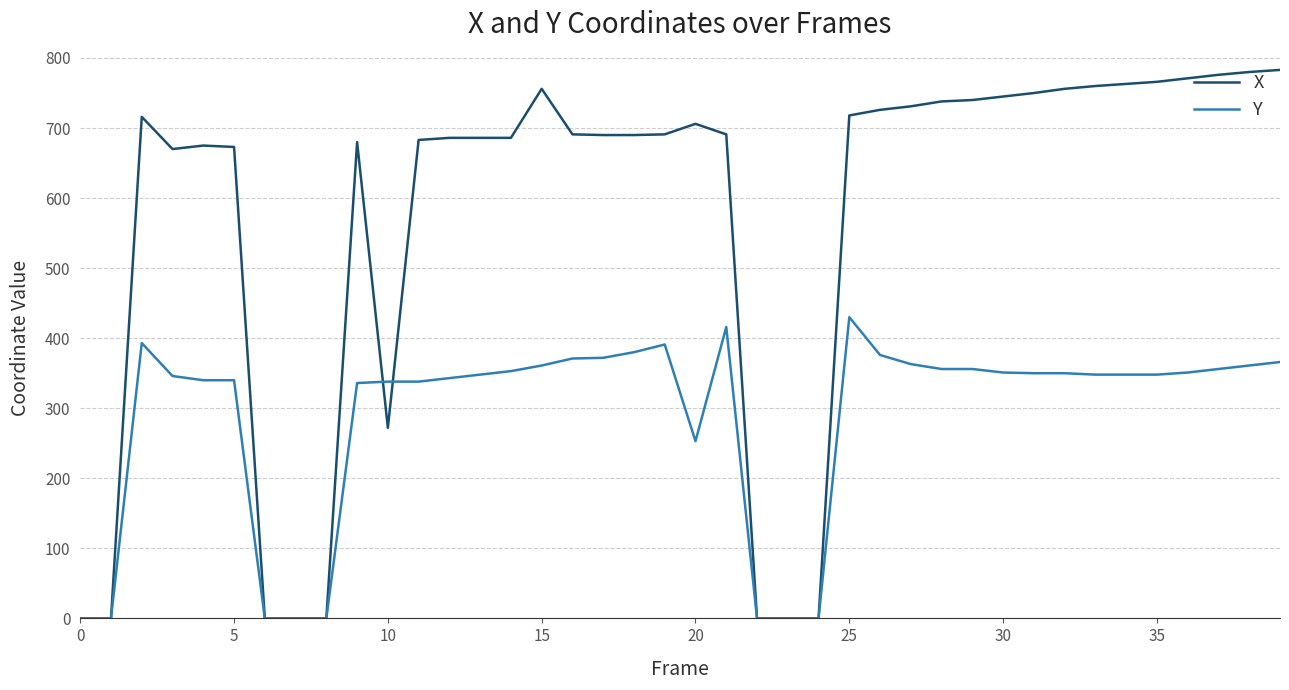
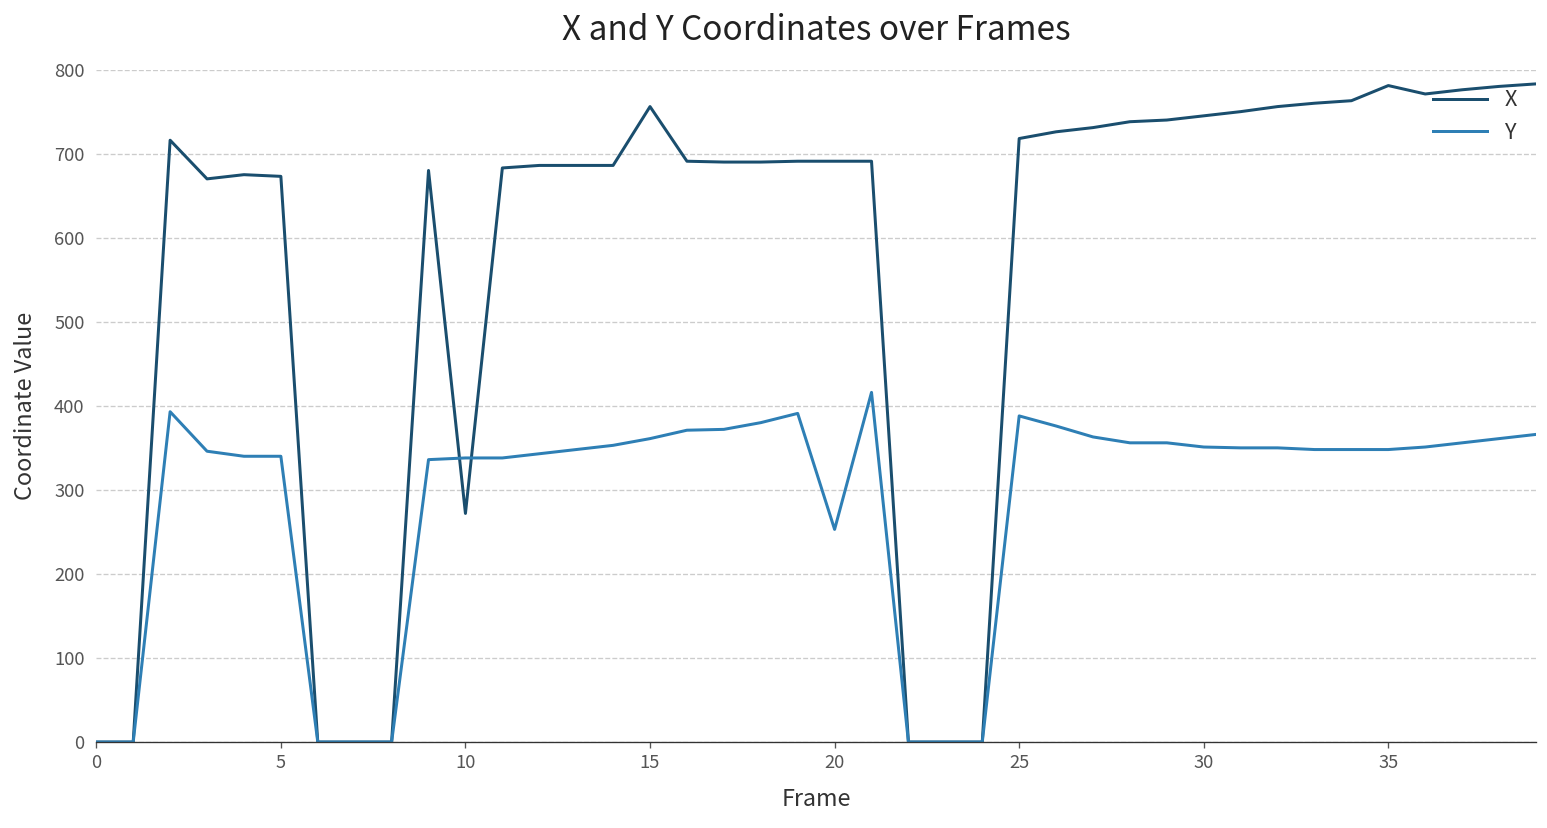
  {
    "X": {
      "5": 670,
      "10": 270,
      "15": 760,
-     "20": 710,
+     "20": 690,
      "25": 720,
      "30": 750,
-     "35": 770
+     "35": 780
    },
    "Y": {
      "5": 340,
      "10": 340,
      "15": 360,
      "20": 250,
-     "25": 430,
+     "25": 390,
      "30": 350,
      "35": 350
    }
  }
